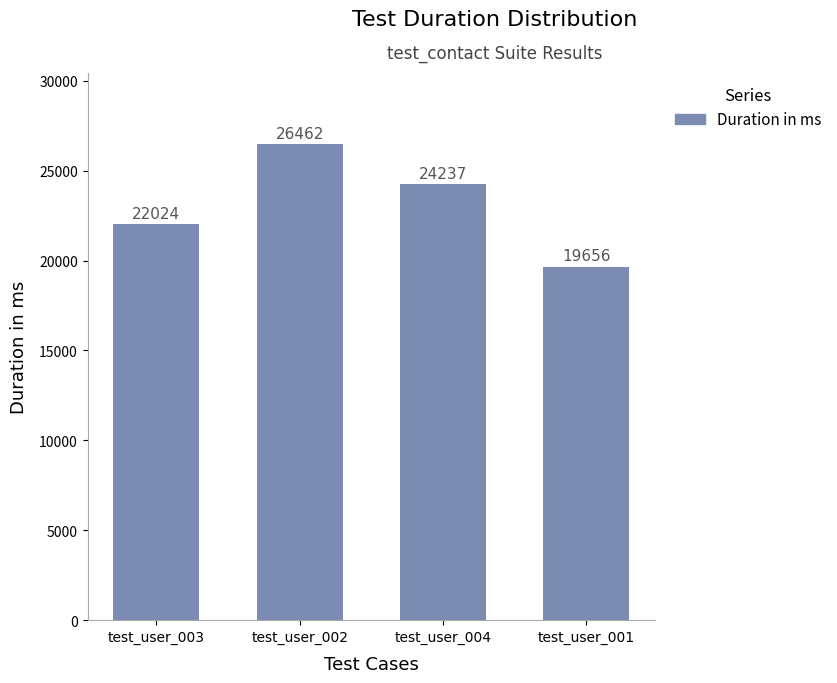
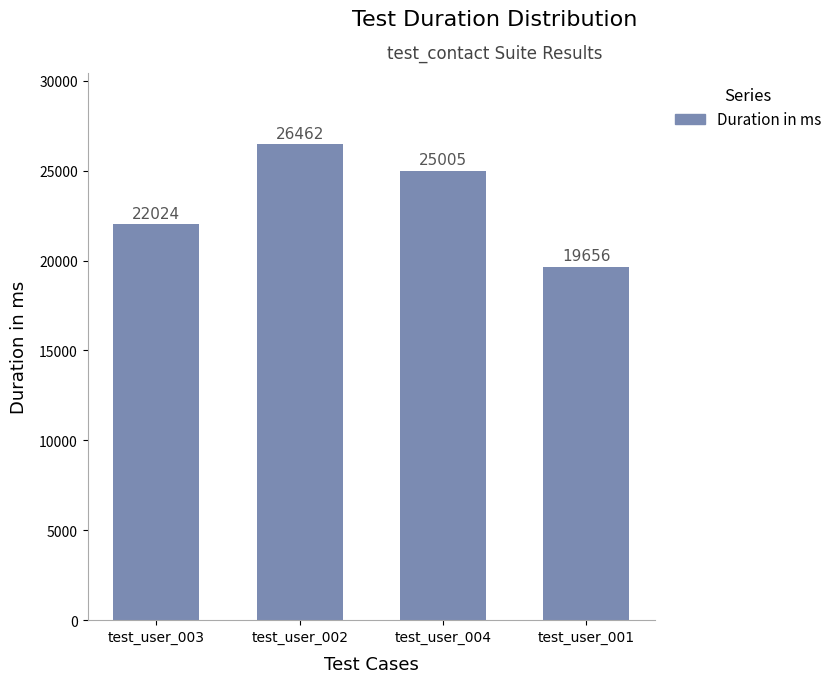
  {
    "test_user_003": 22024,
    "test_user_002": 26462,
-   "test_user_004": 24237,
+   "test_user_004": 25005,
    "test_user_001": 19656
  }
